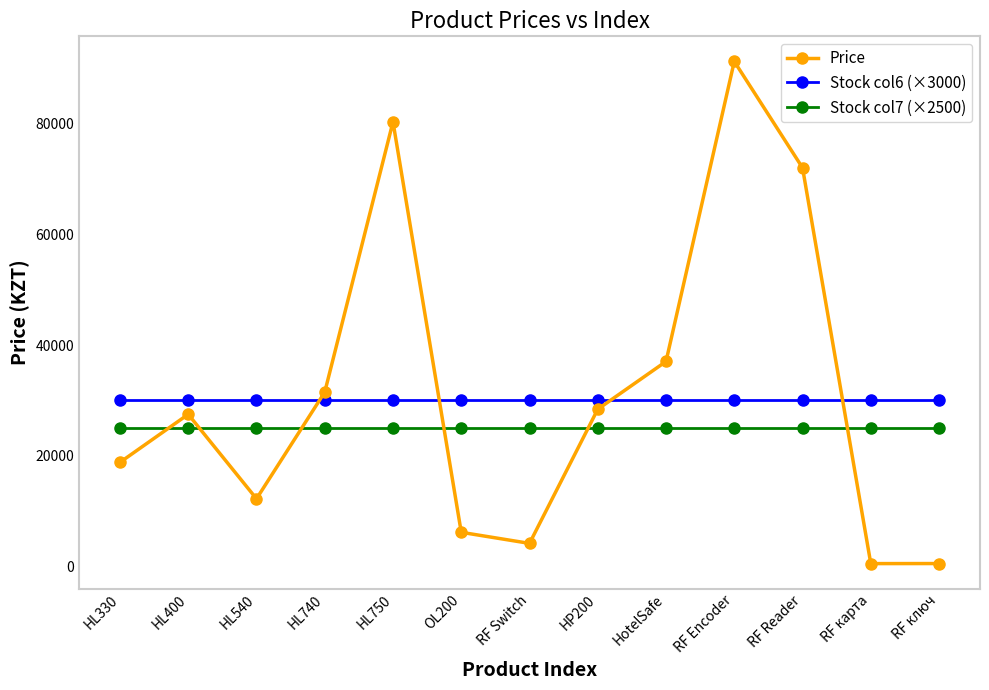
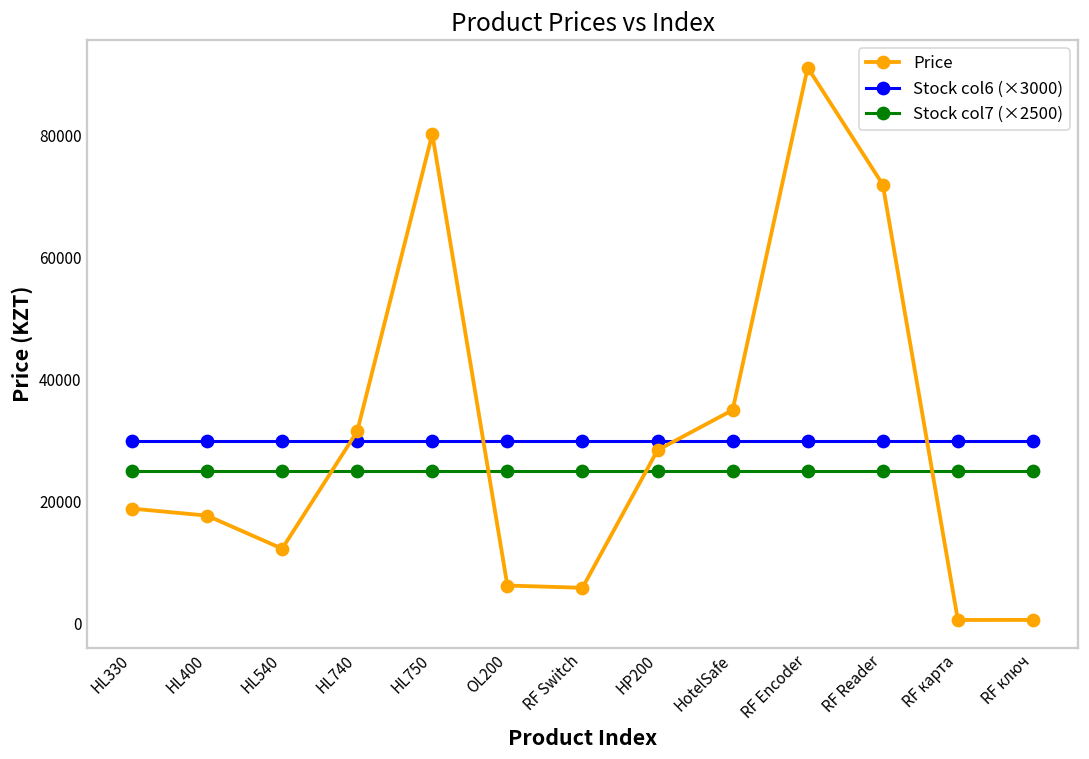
  {
    "Price": {
      "HL330": 19000,
-     "HL400": 28000,
+     "HL400": 18000,
      "HL540": 12000,
      "HL740": 32000,
      "HL750": 80000,
      "OL200": 6000,
-     "RF Switch": 4000,
+     "RF Switch": 6000,
      "HP200": 28000,
-     "HotelSafe": 37000,
+     "HotelSafe": 35000,
      "RF Encoder": 91000,
      "RF Reader": 72000,
      "RF карта": 1000,
      "RF ключ": 1000
    },
    "Stock col6 (×3000)": {
      "HL330": 30000,
      "HL400": 30000,
      "HL540": 30000,
      "HL740": 30000,
      "HL750": 30000,
      "OL200": 30000,
      "RF Switch": 30000,
      "HP200": 30000,
      "HotelSafe": 30000,
      "RF Encoder": 30000,
      "RF Reader": 30000,
      "RF карта": 30000,
      "RF ключ": 30000
    },
    "Stock col7 (×2500)": {
      "HL330": 25000,
      "HL400": 25000,
      "HL540": 25000,
      "HL740": 25000,
      "HL750": 25000,
      "OL200": 25000,
      "RF Switch": 25000,
      "HP200": 25000,
      "HotelSafe": 25000,
      "RF Encoder": 25000,
      "RF Reader": 25000,
      "RF карта": 25000,
      "RF ключ": 25000
    }
  }
